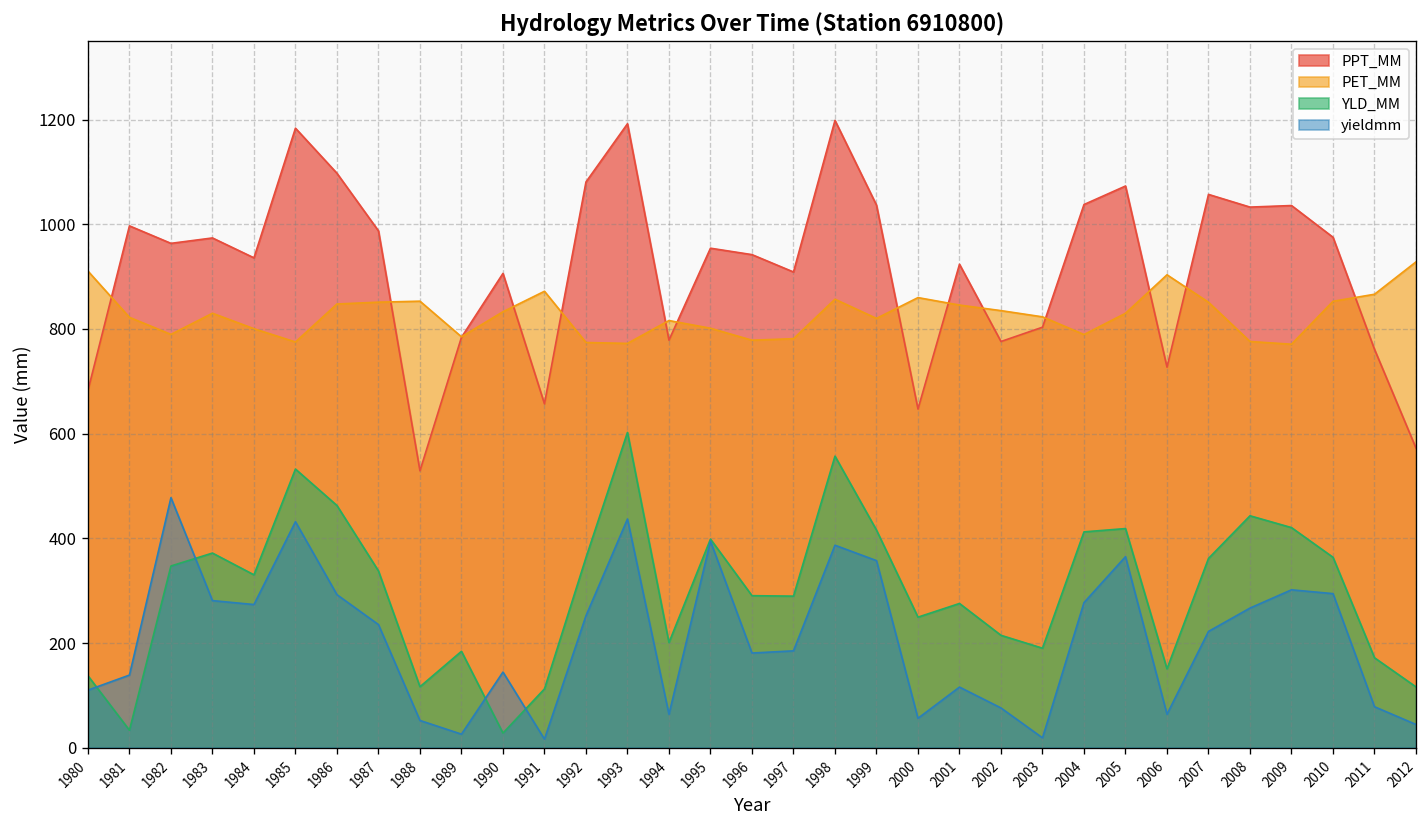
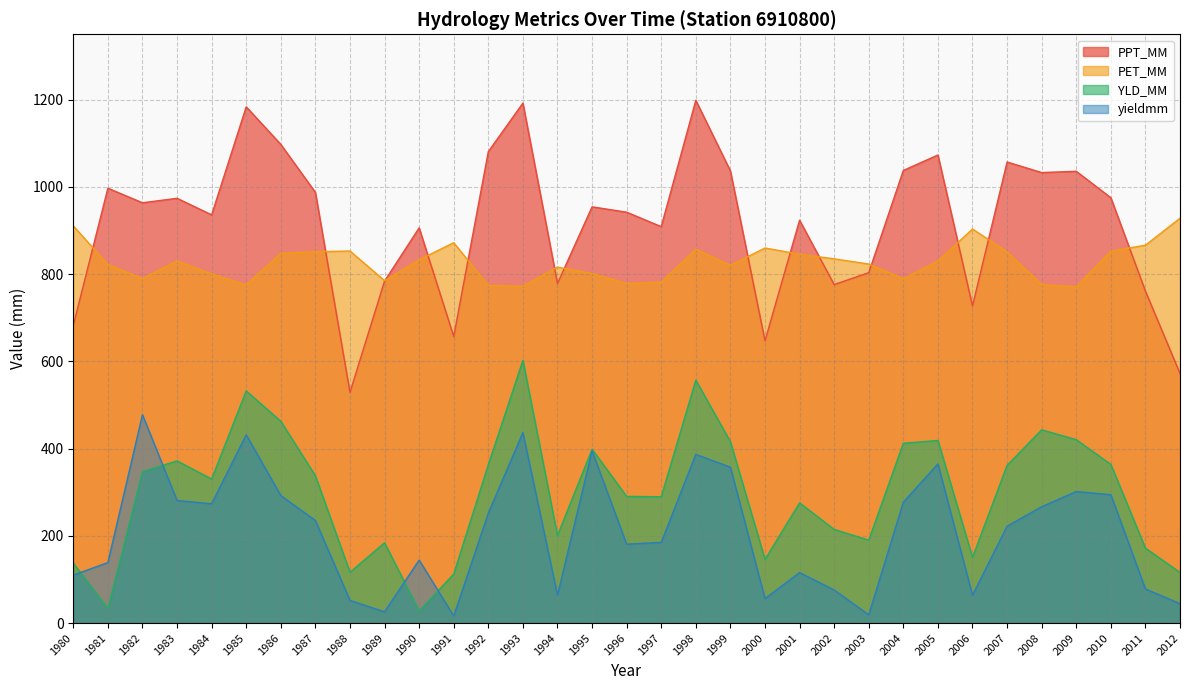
  {
    "PPT_MM": {
      "1980": 680,
      "1981": 1000,
      "1982": 960,
      "1983": 970,
      "1984": 940,
      "1985": 1180,
      "1986": 1100,
      "1987": 990,
      "1988": 530,
      "1990": 910,
      "1991": 660,
      "1992": 1080,
      "1993": 1190,
      "1994": 780,
      "1995": 950,
      "1996": 940,
      "1997": 910,
      "1998": 1200,
      "1999": 1040,
      "2000": 650,
      "2001": 920,
      "2002": 780,
      "2003": 800,
      "2004": 1040,
      "2005": 1070,
      "2006": 730,
      "2007": 1060,
      "2008": 1030,
      "2009": 1040,
      "2010": 980,
      "2011": 760,
      "2012": 570
    },
    "PET_MM": {
      "1980": 910,
      "1981": 820,
      "1982": 790,
      "1983": 830,
      "1984": 800,
      "1985": 780,
      "1986": 850,
      "1987": 850,
      "1988": 850,
      "1990": 830,
      "1991": 870,
      "1992": 770,
      "1993": 770,
      "1994": 820,
      "1995": 800,
      "1996": 780,
      "1997": 780,
      "1998": 860,
      "1999": 820,
      "2000": 860,
      "2001": 850,
      "2002": 840,
      "2003": 820,
      "2004": 790,
      "2005": 830,
      "2006": 900,
      "2007": 850,
      "2008": 780,
      "2009": 770,
      "2010": 850,
      "2011": 870,
      "2012": 930
    },
    "YLD_MM": {
      "1980": 140,
      "1981": 30,
      "1982": 350,
      "1983": 370,
      "1984": 330,
      "1985": 530,
      "1986": 460,
      "1987": 340,
      "1988": 120,
      "1989": 180,
      "1990": 30,
      "1991": 110,
      "1992": 360,
      "1993": 600,
      "1994": 200,
      "1996": 290,
      "1997": 290,
      "1998": 560,
      "1999": 420,
-     "2000": 250,
+     "2000": 150,
      "2001": 280,
      "2002": 210,
      "2003": 190,
      "2004": 410,
      "2005": 420,
      "2006": 150,
      "2007": 360,
      "2008": 440,
      "2009": 420,
      "2010": 360,
      "2011": 170,
      "2012": 120
    },
    "yieldmm": {
      "1980": 110,
      "1981": 140,
      "1982": 480,
      "1983": 280,
      "1984": 270,
      "1985": 430,
      "1986": 290,
      "1987": 240,
      "1988": 50,
      "1989": 30,
      "1990": 140,
      "1991": 20,
      "1992": 250,
      "1993": 440,
      "1994": 60,
      "1996": 180,
      "1997": 180,
      "1998": 390,
      "1999": 360,
      "2000": 60,
      "2001": 120,
      "2002": 80,
      "2003": 20,
      "2004": 280,
      "2005": 360,
      "2006": 60,
      "2007": 220,
      "2008": 270,
      "2009": 300,
      "2010": 290,
      "2011": 80,
      "2012": 40
    }
  }
